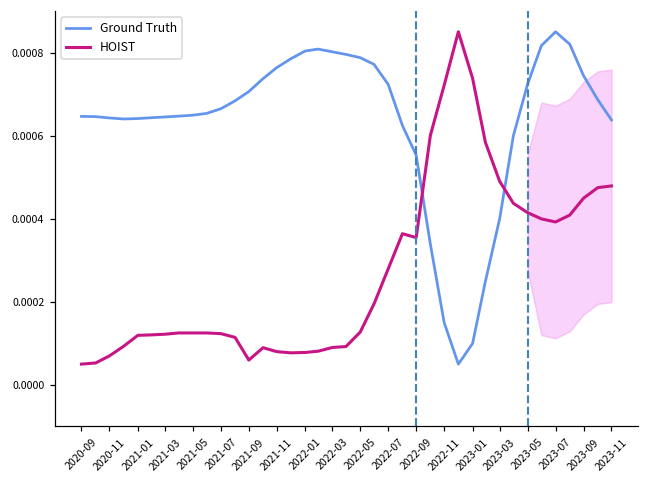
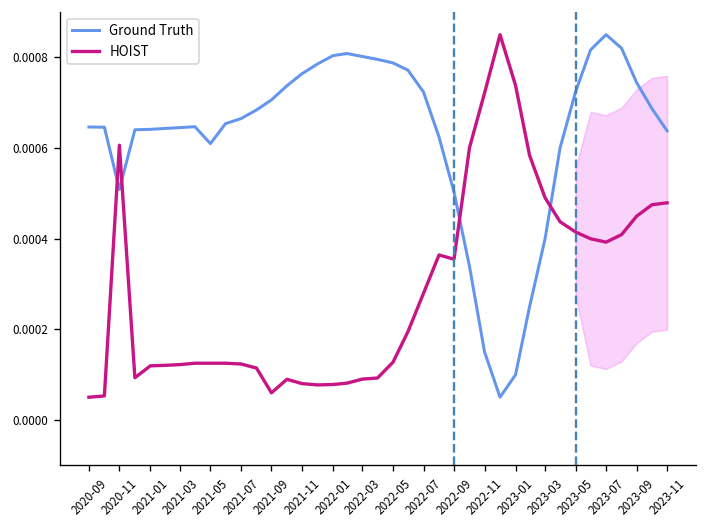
  {
    "Ground Truth": {
      "2020-09": 0.00065,
-     "2020-11": 0.00064,
+     "2020-11": 0.00051,
      "2021-01": 0.00064,
      "2021-03": 0.00064,
-     "2021-05": 0.00065,
+     "2021-05": 0.00061,
      "2021-07": 0.00066,
      "2021-09": 0.00071,
      "2021-11": 0.00076,
      "2022-01": 0.00080,
      "2022-03": 0.00080,
      "2022-05": 0.00079,
      "2022-07": 0.00072,
-     "2022-09": 0.00055,
+     "2022-09": 0.00050,
      "2022-11": 0.00015,
      "2023-01": 0.00010,
      "2023-03": 0.00040,
      "2023-05": 0.00072,
      "2023-07": 0.00085,
      "2023-09": 0.00074,
      "2023-11": 0.00064
    },
    "HOIST": {
      "2020-09": 0.00005,
-     "2020-11": 0.00007,
+     "2020-11": 0.00061,
      "2021-01": 0.00012,
      "2021-03": 0.00012,
      "2021-05": 0.00013,
      "2021-07": 0.00012,
      "2021-09": 0.00006,
      "2021-11": 0.00008,
      "2022-01": 0.00008,
      "2022-03": 0.00009,
      "2022-05": 0.00013,
      "2022-07": 0.00028,
      "2022-09": 0.00035,
      "2022-11": 0.00072,
      "2023-01": 0.00074,
      "2023-03": 0.00049,
      "2023-05": 0.00041,
      "2023-07": 0.00039,
      "2023-09": 0.00045,
      "2023-11": 0.00048
    }
  }
